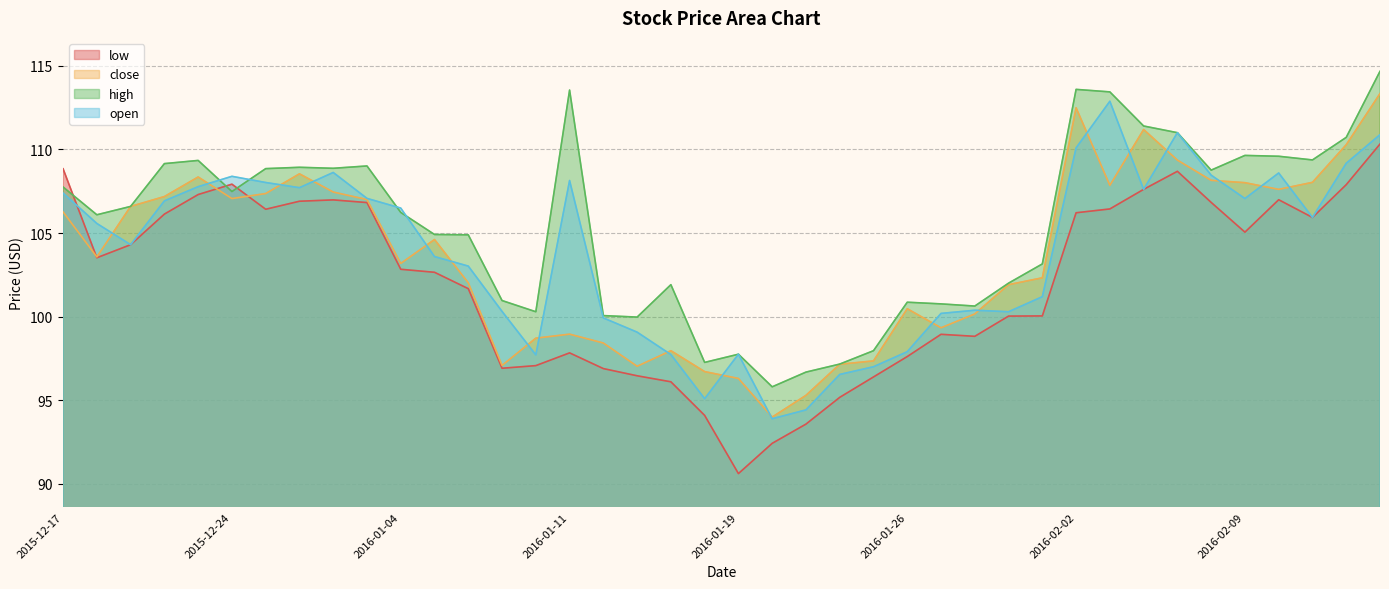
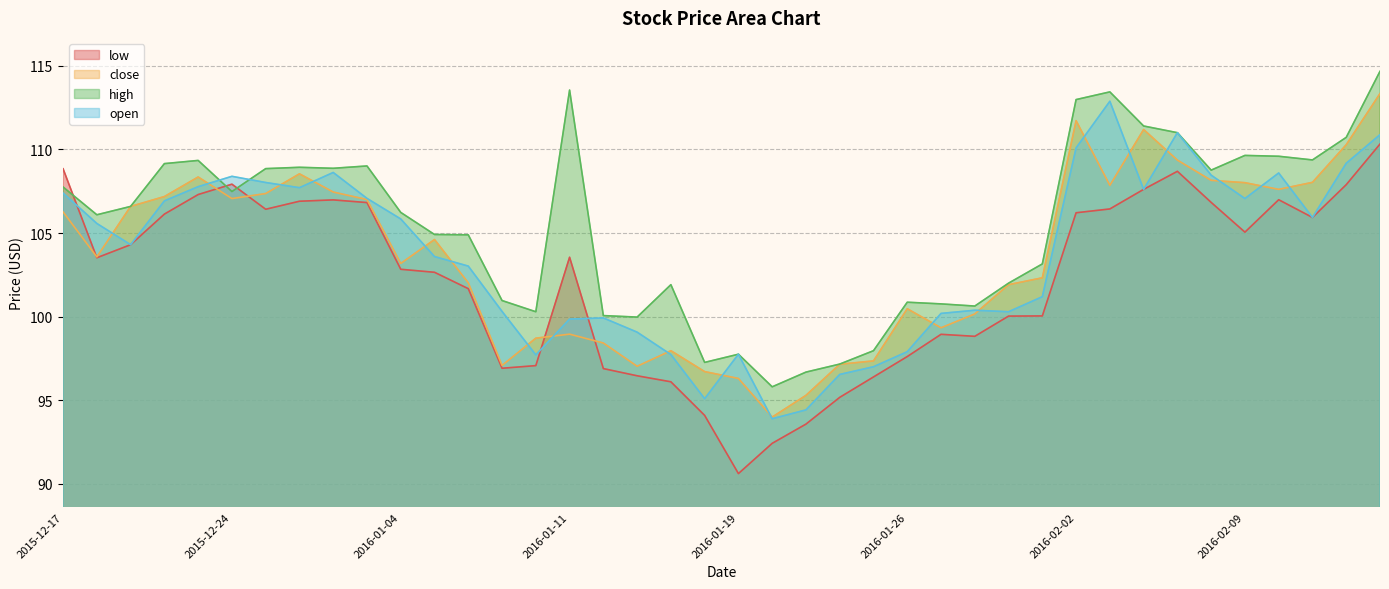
  {
    "low": {
      "2015-12-17": 108.8,
      "2015-12-24": 107.9,
      "2016-01-04": 102.8,
-     "2016-01-11": 97.8,
+     "2016-01-11": 103.6,
      "2016-01-19": 90.6,
      "2016-01-26": 97.6,
      "2016-02-02": 106.2,
      "2016-02-09": 105.1
    },
    "close": {
      "2015-12-17": 106.3,
      "2015-12-24": 107.1,
      "2016-01-04": 103.2,
      "2016-01-11": 99.0,
      "2016-01-19": 96.3,
      "2016-01-26": 100.5,
-     "2016-02-02": 112.5,
+     "2016-02-02": 111.7,
      "2016-02-09": 108.0
    },
    "high": {
      "2015-12-17": 107.8,
      "2015-12-24": 107.5,
      "2016-01-04": 106.2,
      "2016-01-11": 113.6,
      "2016-01-26": 100.9,
-     "2016-02-02": 113.6,
+     "2016-02-02": 113.0,
      "2016-02-09": 109.6
    },
    "open": {
      "2015-12-17": 107.4,
      "2015-12-24": 108.4,
-     "2016-01-04": 106.5,
-     "2016-01-11": 108.1,
+     "2016-01-04": 105.8,
+     "2016-01-11": 99.9,
      "2016-01-26": 97.9,
      "2016-02-02": 110.1,
      "2016-02-09": 107.1
    }
  }
